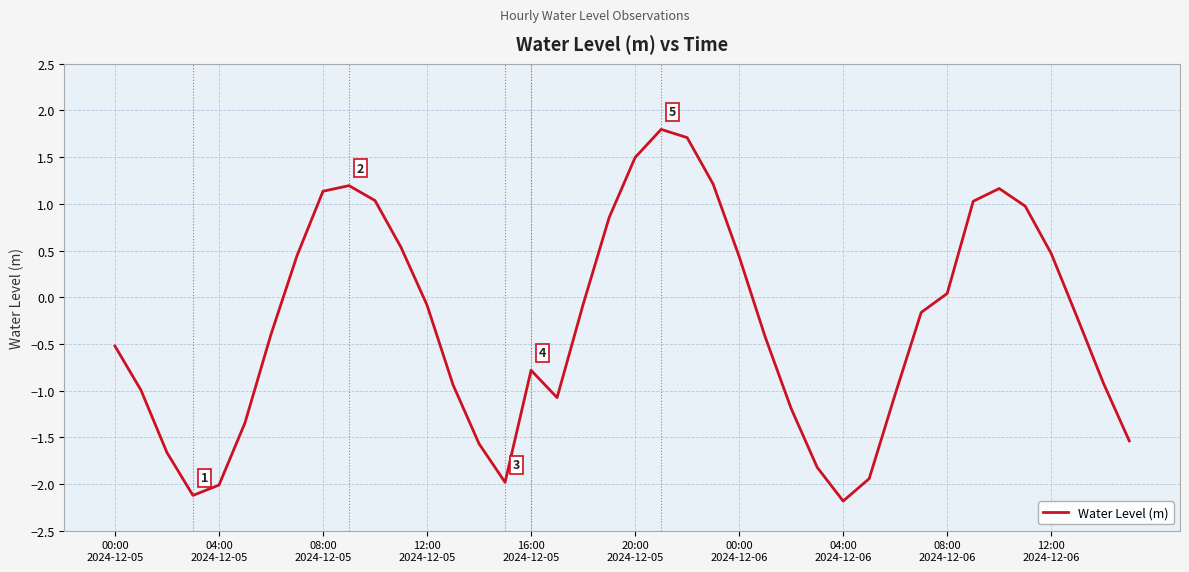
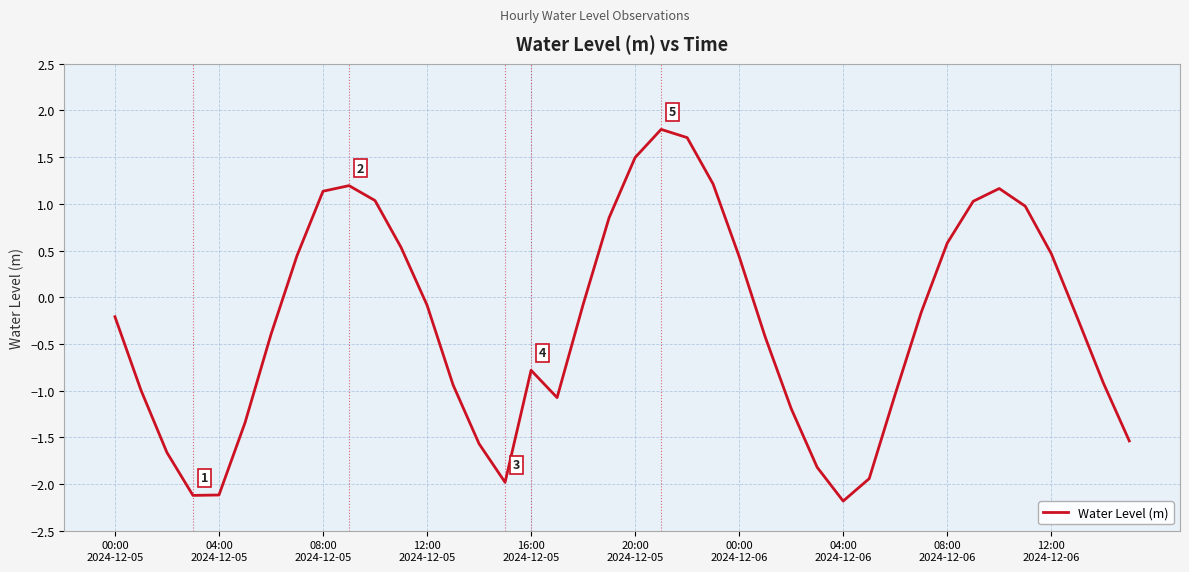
  {
-   "00:00 2024-12-05": -0.5,
-   "04:00 2024-12-05": -2.0,
+   "00:00 2024-12-05": -0.2,
+   "04:00 2024-12-05": -2.1,
    "08:00 2024-12-05": 1.1,
    "12:00 2024-12-05": -0.1,
    "20:00 2024-12-05": 1.5,
    "00:00 2024-12-06": 0.4,
    "04:00 2024-12-06": -2.2,
-   "08:00 2024-12-06": 0.0,
+   "08:00 2024-12-06": 0.6,
    "12:00 2024-12-06": 0.5
  }
